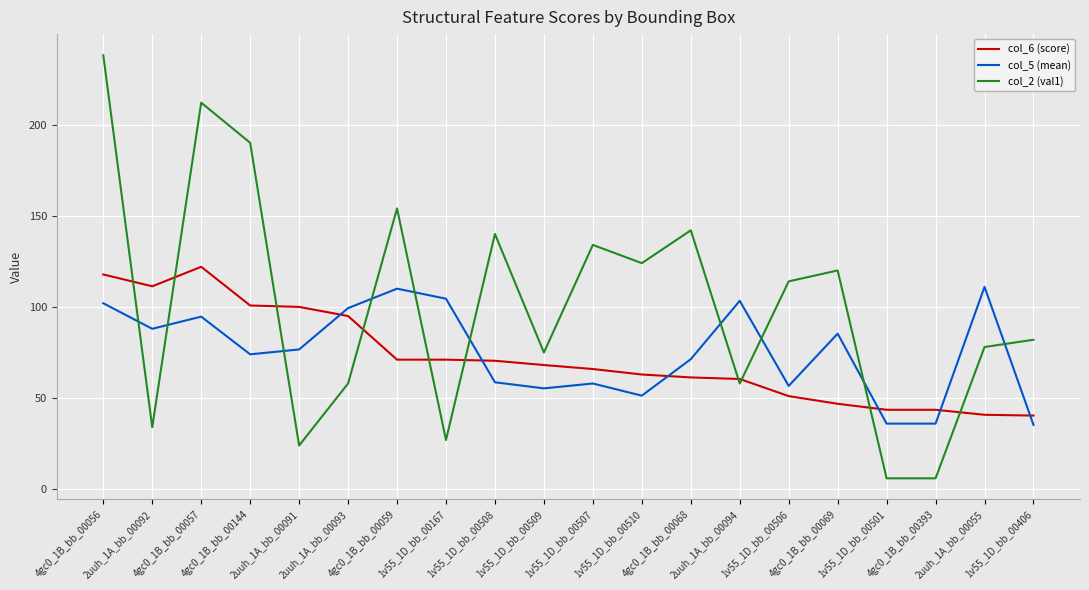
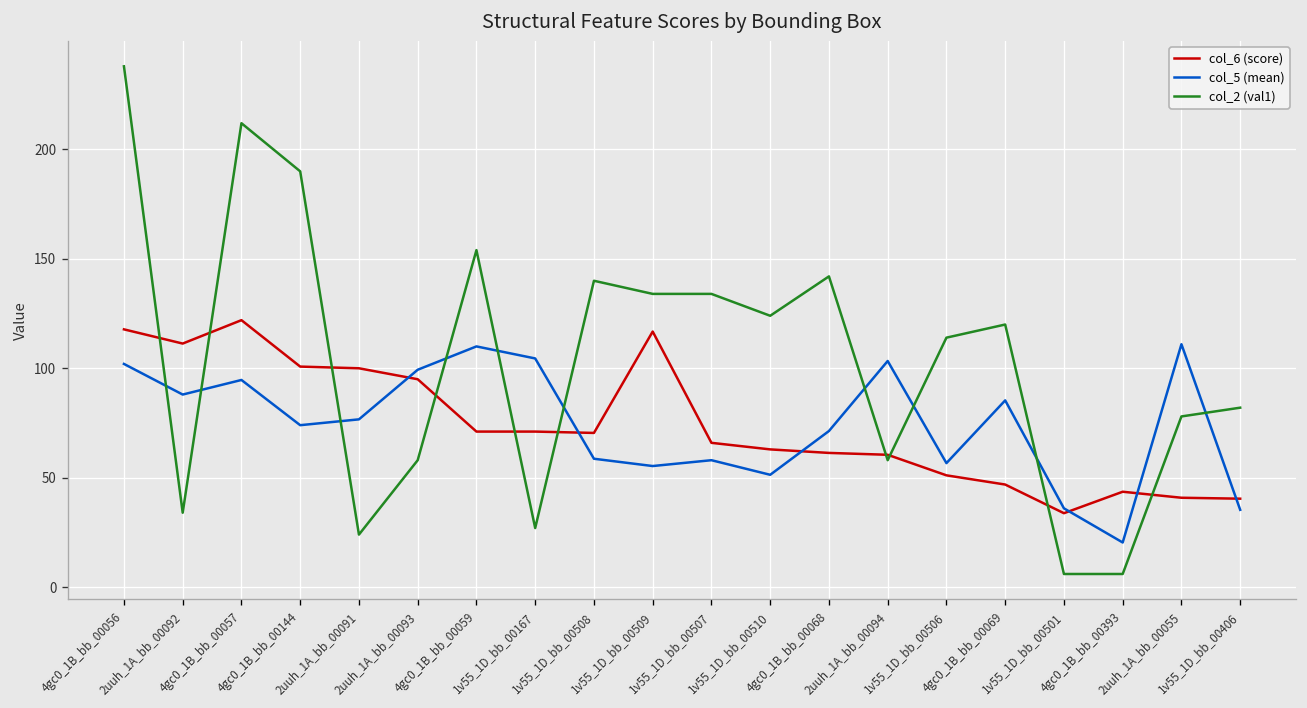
  {
    "col_6 (score)": {
      "4gc0_1B_bb_00056": 118,
      "2uuh_1A_bb_00092": 111,
      "4gc0_1B_bb_00057": 122,
      "4gc0_1B_bb_00144": 101,
      "2uuh_1A_bb_00091": 100,
      "2uuh_1A_bb_00093": 95,
      "4gc0_1B_bb_00059": 71,
      "1v55_1D_bb_00167": 71,
      "1v55_1D_bb_00508": 70,
-     "1v55_1D_bb_00509": 68,
+     "1v55_1D_bb_00509": 117,
      "1v55_1D_bb_00507": 66,
      "1v55_1D_bb_00510": 63,
      "4gc0_1B_bb_00068": 61,
      "2uuh_1A_bb_00094": 60,
      "1v55_1D_bb_00506": 51,
      "4gc0_1B_bb_00069": 47,
-     "1v55_1D_bb_00501": 44,
+     "1v55_1D_bb_00501": 34,
      "4gc0_1B_bb_00393": 44,
      "2uuh_1A_bb_00055": 41,
      "1v55_1D_bb_00406": 40
    },
    "col_5 (mean)": {
      "4gc0_1B_bb_00056": 102,
      "2uuh_1A_bb_00092": 88,
      "4gc0_1B_bb_00057": 95,
      "4gc0_1B_bb_00144": 74,
      "2uuh_1A_bb_00091": 77,
      "2uuh_1A_bb_00093": 99,
      "4gc0_1B_bb_00059": 110,
      "1v55_1D_bb_00167": 105,
      "1v55_1D_bb_00508": 59,
      "1v55_1D_bb_00509": 55,
      "1v55_1D_bb_00507": 58,
      "1v55_1D_bb_00510": 51,
      "4gc0_1B_bb_00068": 71,
      "2uuh_1A_bb_00094": 103,
      "1v55_1D_bb_00506": 57,
      "4gc0_1B_bb_00069": 85,
      "1v55_1D_bb_00501": 36,
-     "4gc0_1B_bb_00393": 36,
+     "4gc0_1B_bb_00393": 20,
      "2uuh_1A_bb_00055": 111,
      "1v55_1D_bb_00406": 35
    },
    "col_2 (val1)": {
      "4gc0_1B_bb_00056": 238,
      "2uuh_1A_bb_00092": 34,
      "4gc0_1B_bb_00057": 212,
      "4gc0_1B_bb_00144": 190,
      "2uuh_1A_bb_00091": 24,
      "2uuh_1A_bb_00093": 58,
      "4gc0_1B_bb_00059": 154,
      "1v55_1D_bb_00167": 27,
      "1v55_1D_bb_00508": 140,
-     "1v55_1D_bb_00509": 75,
+     "1v55_1D_bb_00509": 134,
      "1v55_1D_bb_00507": 134,
      "1v55_1D_bb_00510": 124,
      "4gc0_1B_bb_00068": 142,
      "2uuh_1A_bb_00094": 58,
      "1v55_1D_bb_00506": 114,
      "4gc0_1B_bb_00069": 120,
      "1v55_1D_bb_00501": 6,
      "4gc0_1B_bb_00393": 6,
      "2uuh_1A_bb_00055": 78,
      "1v55_1D_bb_00406": 82
    }
  }
